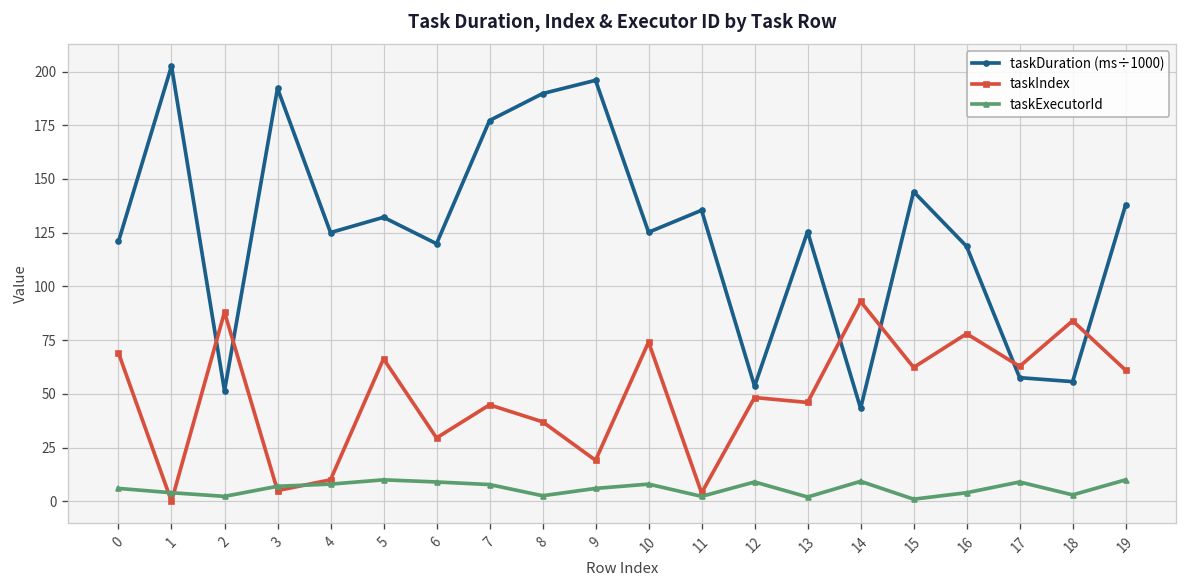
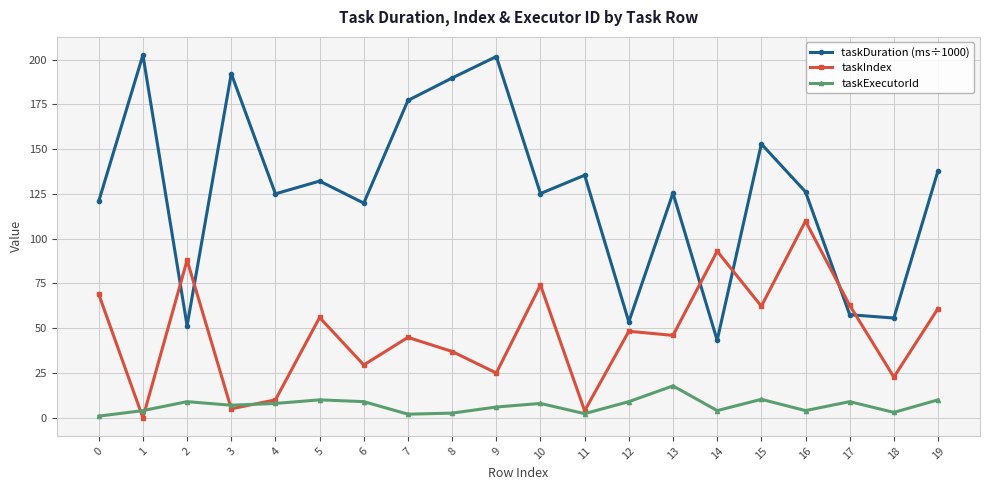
  {
    "taskDuration (ms÷1000)": {
      "0": 121,
      "1": 203,
      "2": 51,
      "3": 192,
      "4": 125,
      "5": 132,
      "6": 120,
      "7": 177,
      "8": 190,
-     "9": 196,
+     "9": 202,
      "10": 125,
      "11": 135,
      "12": 54,
      "13": 125,
      "14": 43,
-     "15": 144,
-     "16": 119,
+     "15": 153,
+     "16": 126,
      "17": 58,
      "18": 56,
      "19": 138
    },
    "taskIndex": {
      "0": 69,
      "1": 0,
      "2": 88,
      "3": 5,
      "4": 10,
-     "5": 66,
+     "5": 56,
      "6": 30,
      "7": 45,
      "8": 37,
-     "9": 19,
+     "9": 25,
      "10": 74,
      "11": 4,
      "12": 48,
      "13": 46,
      "14": 93,
      "15": 62,
-     "16": 78,
+     "16": 110,
      "17": 63,
-     "18": 84,
+     "18": 23,
      "19": 61
    },
    "taskExecutorId": {
-     "0": 6,
+     "0": 1,
      "1": 4,
-     "2": 2,
+     "2": 9,
      "3": 7,
      "4": 8,
      "5": 10,
      "6": 9,
-     "7": 8,
+     "7": 2,
      "8": 3,
      "9": 6,
      "10": 8,
      "11": 2,
      "12": 9,
-     "13": 2,
-     "14": 9,
-     "15": 1,
+     "13": 18,
+     "14": 4,
+     "15": 10,
      "16": 4,
      "17": 9,
      "18": 3,
      "19": 10
    }
  }
